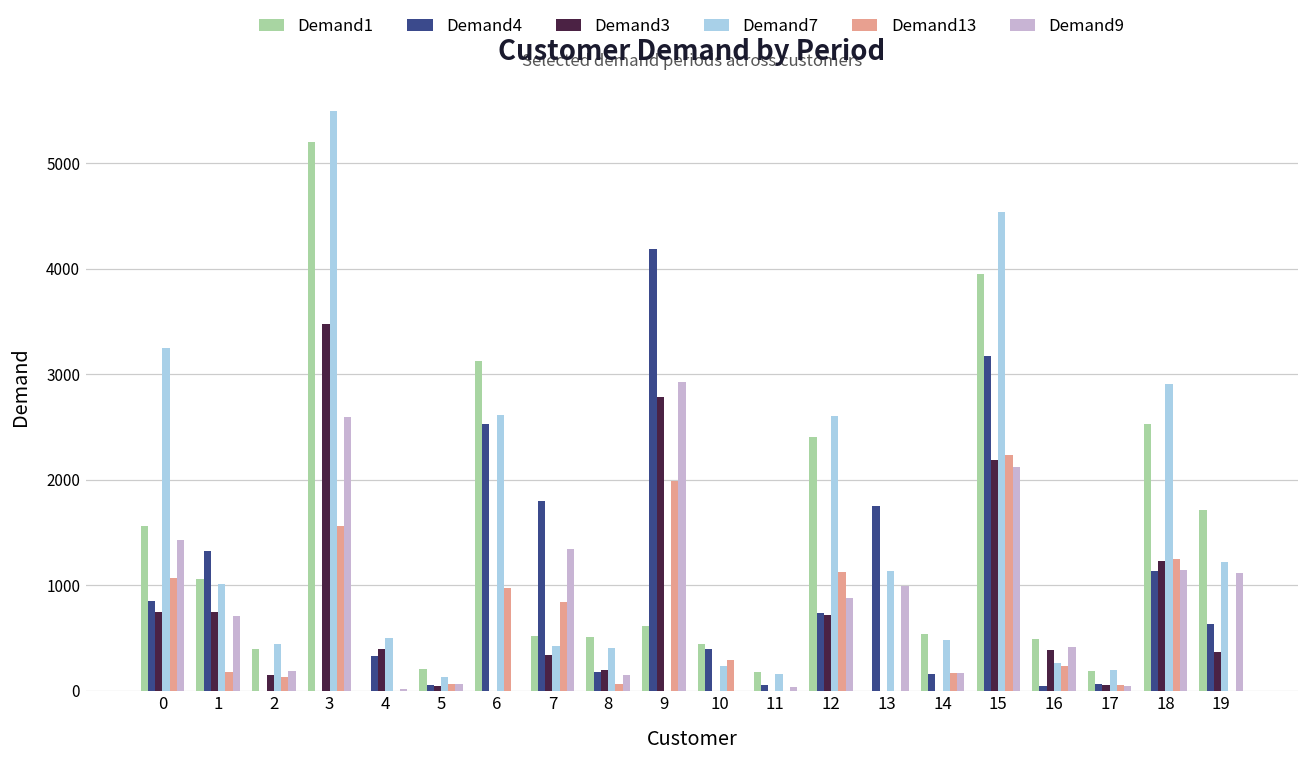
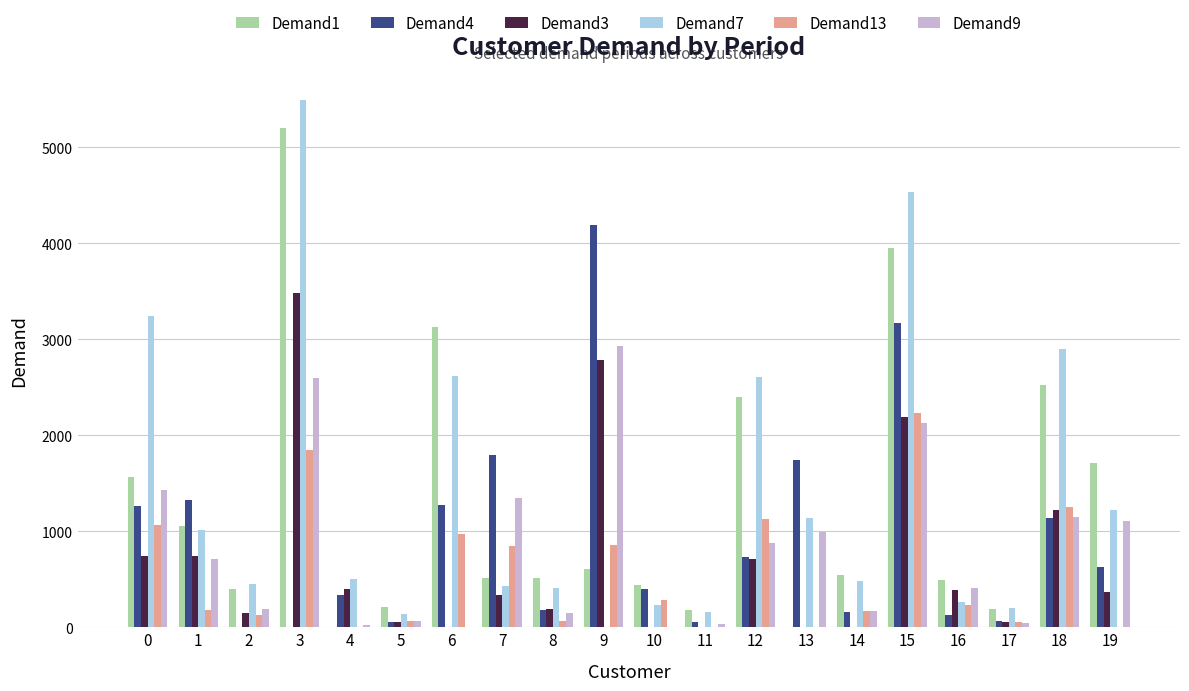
  {
    "Demand1": {
      "0": 1600,
      "1": 1100,
      "2": 400,
      "3": 5200,
      "4": 0,
      "5": 200,
      "6": 3100,
      "7": 500,
      "8": 500,
      "9": 600,
      "10": 400,
      "11": 200,
      "12": 2400,
      "13": 0,
      "14": 500,
      "15": 4000,
      "16": 500,
      "17": 200,
      "18": 2500,
      "19": 1700
    },
    "Demand4": {
-     "0": 800,
+     "0": 1300,
      "1": 1300,
      "2": 0,
      "3": 0,
      "4": 300,
      "5": 100,
-     "6": 2500,
+     "6": 1300,
      "7": 1800,
      "8": 200,
      "9": 4200,
      "10": 400,
      "11": 100,
      "12": 700,
      "13": 1700,
      "14": 200,
      "15": 3200,
-     "16": 0,
+     "16": 100,
      "17": 100,
      "18": 1100,
      "19": 600
    },
    "Demand3": {
      "0": 700,
      "1": 700,
      "2": 100,
      "3": 3500,
      "4": 400,
      "5": 100,
      "6": 0,
      "7": 300,
      "8": 200,
      "9": 2800,
      "10": 0,
      "11": 0,
      "12": 700,
      "13": 0,
      "14": 0,
      "15": 2200,
      "16": 400,
      "17": 100,
      "18": 1200,
      "19": 400
    },
    "Demand13": {
      "0": 1100,
      "1": 200,
      "2": 100,
-     "3": 1600,
+     "3": 1800,
      "4": 0,
      "5": 100,
      "6": 1000,
      "7": 800,
      "8": 100,
-     "9": 2000,
+     "9": 900,
      "10": 300,
      "11": 0,
      "12": 1100,
      "13": 0,
      "14": 200,
      "15": 2200,
      "16": 200,
      "17": 100,
      "18": 1300,
      "19": 0
    }
  }
